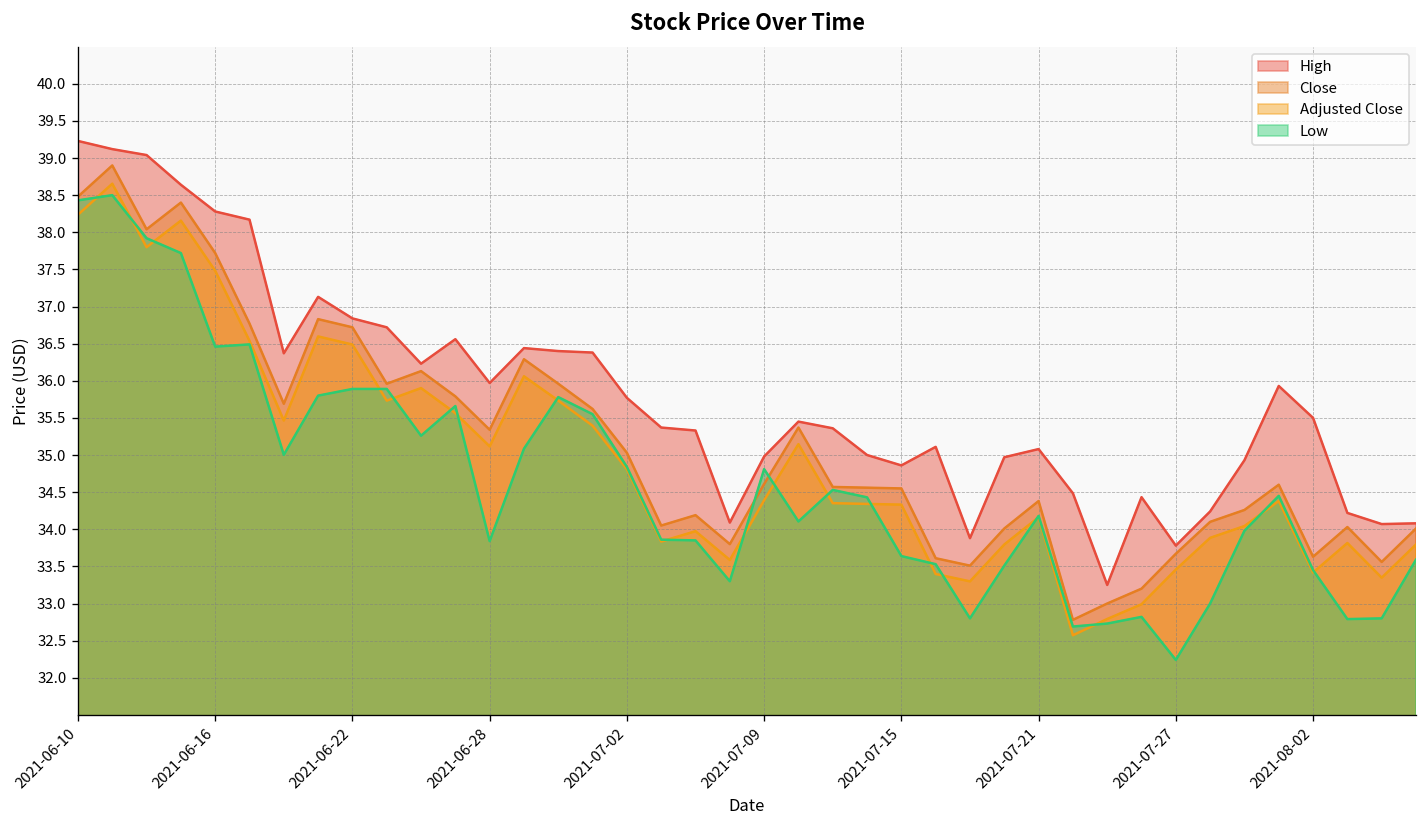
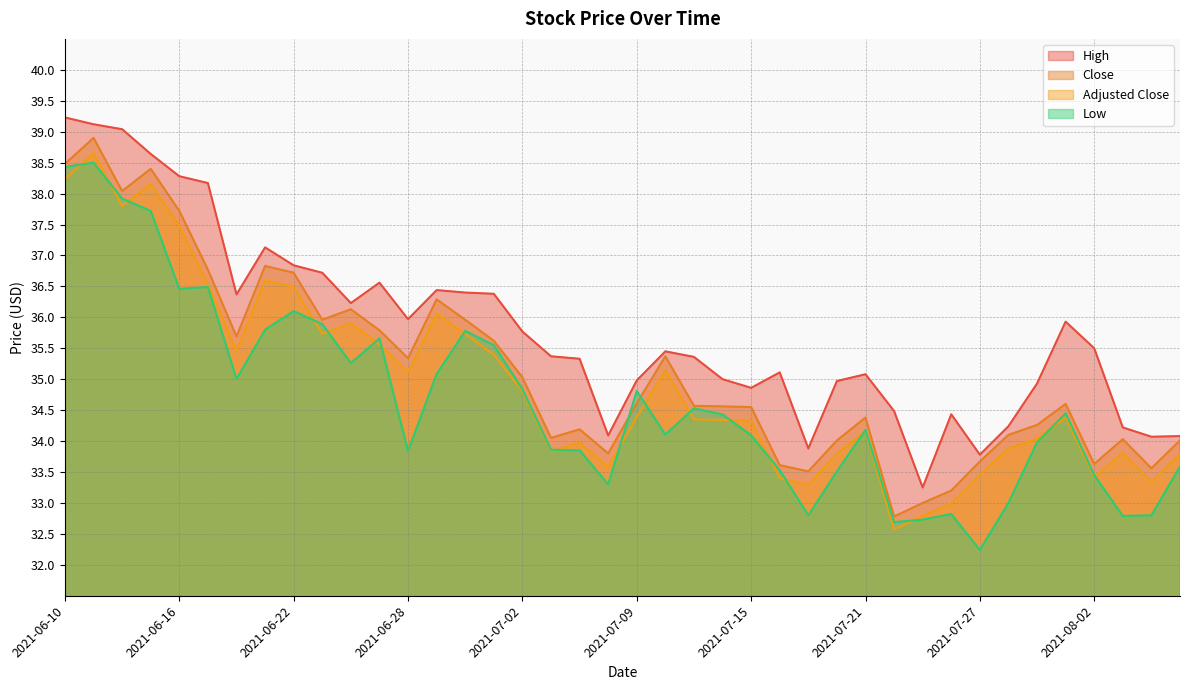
  {
    "Low": {
      "2021-06-10": 38.4,
      "2021-06-16": 36.5,
-     "2021-06-22": 35.9,
+     "2021-06-22": 36.1,
      "2021-06-28": 33.8,
      "2021-07-09": 34.8,
-     "2021-07-15": 33.6,
+     "2021-07-15": 34.1,
      "2021-07-27": 32.2
    }
  }
